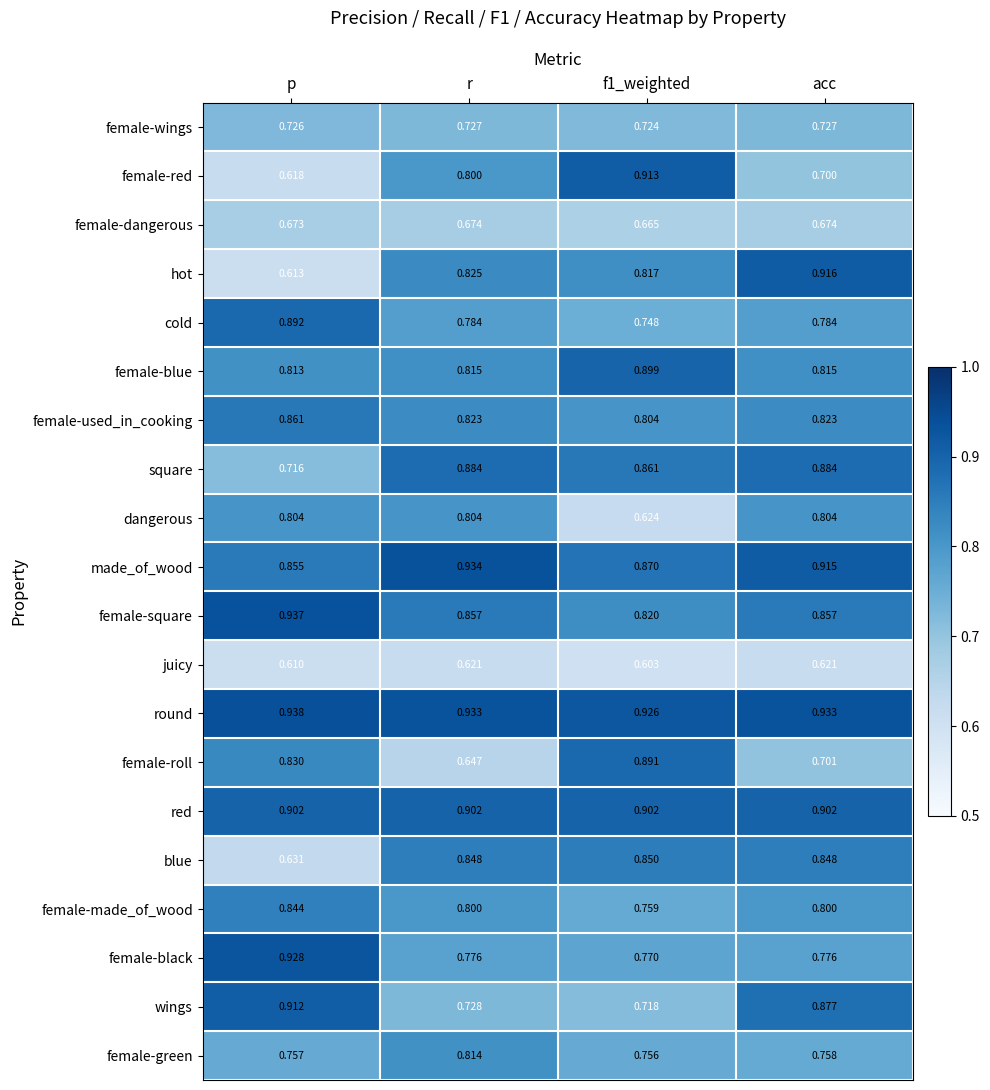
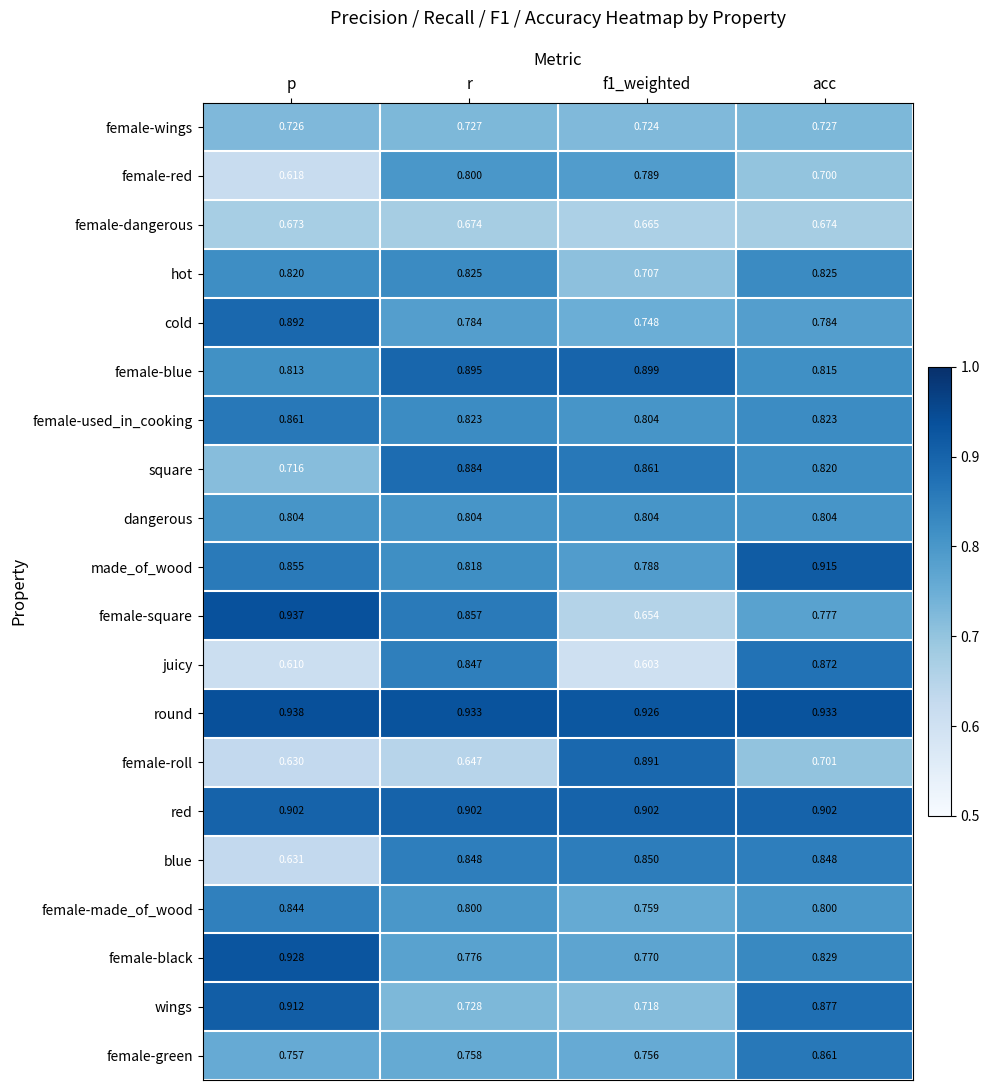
  {
    "female-wings": {
      "p": 0.726,
      "r": 0.727,
      "f1_weighted": 0.724,
      "acc": 0.727
    },
    "female-red": {
      "p": 0.618,
      "r": 0.800,
-     "f1_weighted": 0.913,
+     "f1_weighted": 0.789,
      "acc": 0.700
    },
    "female-dangerous": {
      "p": 0.673,
      "r": 0.674,
      "f1_weighted": 0.665,
      "acc": 0.674
    },
    "hot": {
-     "p": 0.613,
+     "p": 0.820,
      "r": 0.825,
-     "f1_weighted": 0.817,
-     "acc": 0.916
+     "f1_weighted": 0.707,
+     "acc": 0.825
    },
    "cold": {
      "p": 0.892,
      "r": 0.784,
      "f1_weighted": 0.748,
      "acc": 0.784
    },
    "female-blue": {
      "p": 0.813,
-     "r": 0.815,
+     "r": 0.895,
      "f1_weighted": 0.899,
      "acc": 0.815
    },
    "female-used_in_cooking": {
      "p": 0.861,
      "r": 0.823,
      "f1_weighted": 0.804,
      "acc": 0.823
    },
    "square": {
      "p": 0.716,
      "r": 0.884,
      "f1_weighted": 0.861,
-     "acc": 0.884
+     "acc": 0.820
    },
    "dangerous": {
      "p": 0.804,
      "r": 0.804,
-     "f1_weighted": 0.624,
+     "f1_weighted": 0.804,
      "acc": 0.804
    },
    "made_of_wood": {
      "p": 0.855,
-     "r": 0.934,
-     "f1_weighted": 0.870,
+     "r": 0.818,
+     "f1_weighted": 0.788,
      "acc": 0.915
    },
    "female-square": {
      "p": 0.937,
      "r": 0.857,
-     "f1_weighted": 0.820,
-     "acc": 0.857
+     "f1_weighted": 0.654,
+     "acc": 0.777
    },
    "juicy": {
      "p": 0.610,
-     "r": 0.621,
+     "r": 0.847,
      "f1_weighted": 0.603,
-     "acc": 0.621
+     "acc": 0.872
    },
    "round": {
      "p": 0.938,
      "r": 0.933,
      "f1_weighted": 0.926,
      "acc": 0.933
    },
    "female-roll": {
-     "p": 0.830,
+     "p": 0.630,
      "r": 0.647,
      "f1_weighted": 0.891,
      "acc": 0.701
    },
    "red": {
      "p": 0.902,
      "r": 0.902,
      "f1_weighted": 0.902,
      "acc": 0.902
    },
    "blue": {
      "p": 0.631,
      "r": 0.848,
      "f1_weighted": 0.850,
      "acc": 0.848
    },
    "female-made_of_wood": {
      "p": 0.844,
      "r": 0.800,
      "f1_weighted": 0.759,
      "acc": 0.800
    },
    "female-black": {
      "p": 0.928,
      "r": 0.776,
      "f1_weighted": 0.770,
-     "acc": 0.776
+     "acc": 0.829
    },
    "wings": {
      "p": 0.912,
      "r": 0.728,
      "f1_weighted": 0.718,
      "acc": 0.877
    },
    "female-green": {
      "p": 0.757,
-     "r": 0.814,
+     "r": 0.758,
      "f1_weighted": 0.756,
-     "acc": 0.758
+     "acc": 0.861
    }
  }
